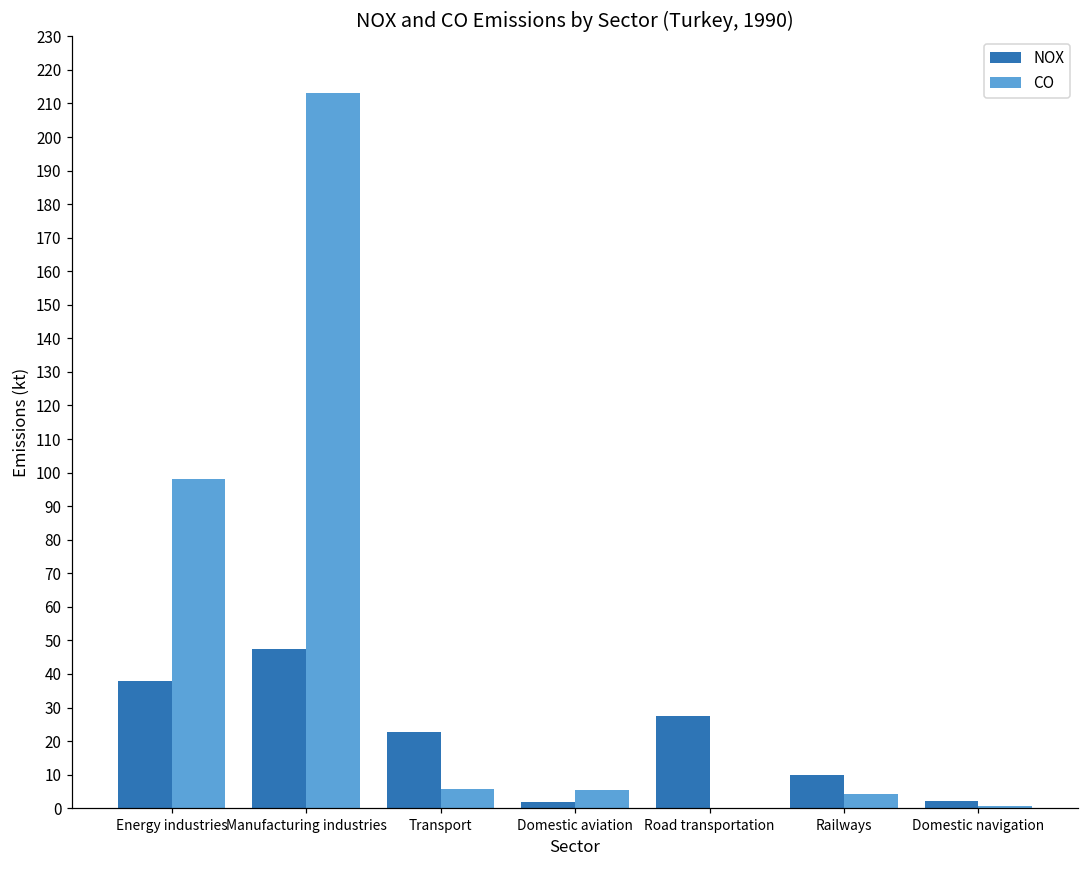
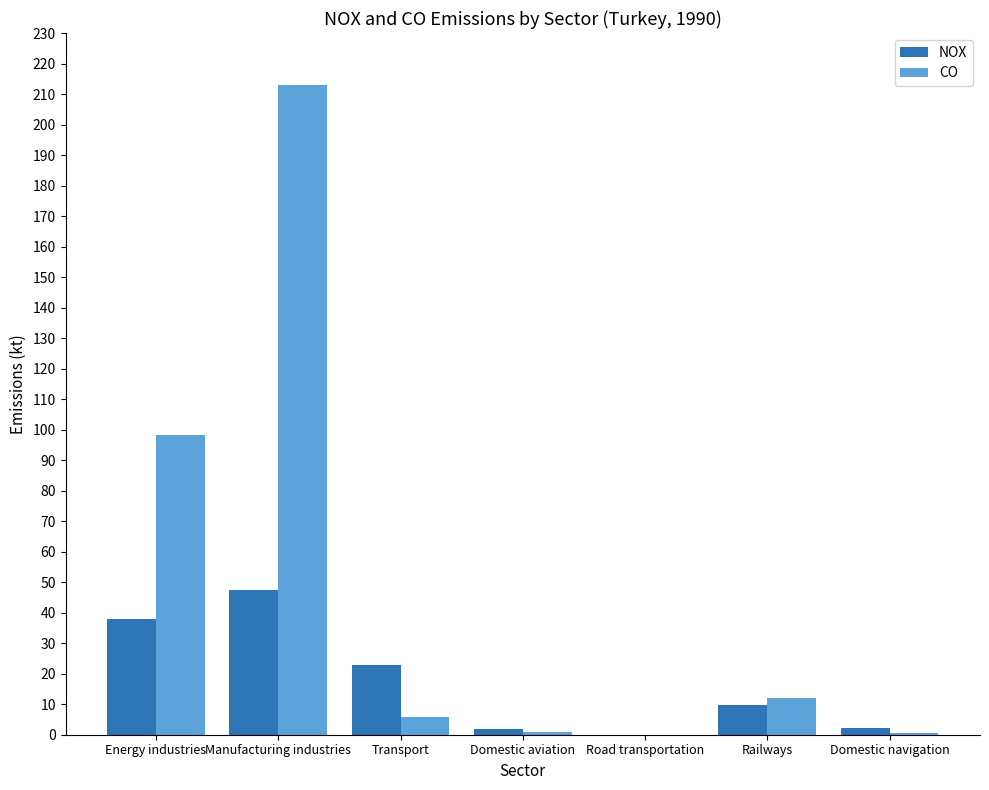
  {
    "NOX": {
      "Energy industries": 38,
      "Manufacturing industries": 47,
      "Transport": 23,
      "Domestic aviation": 2,
-     "Road transportation": 28,
+     "Road transportation": 0,
      "Railways": 10,
      "Domestic navigation": 2
    },
    "CO": {
      "Energy industries": 98,
      "Manufacturing industries": 213,
      "Transport": 6,
-     "Domestic aviation": 5,
+     "Domestic aviation": 1,
      "Road transportation": 0,
-     "Railways": 4
+     "Railways": 12
    }
  }
